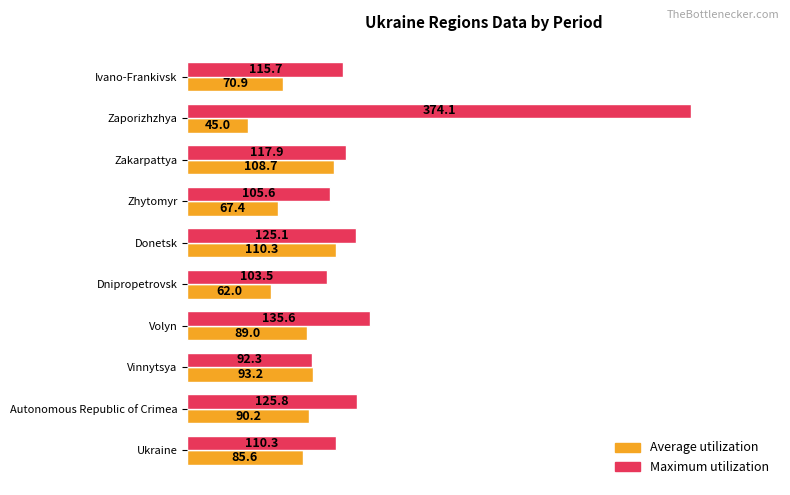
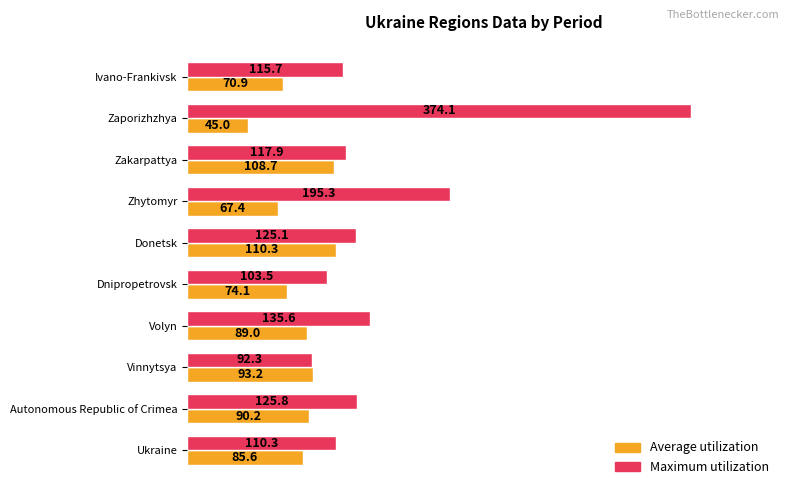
  {
    "Average utilization": {
-     "Dnipropetrovsk": 62.0
+     "Dnipropetrovsk": 74.1
    },
    "Maximum utilization": {
-     "Zhytomyr": 105.6
+     "Zhytomyr": 195.3
    }
  }
